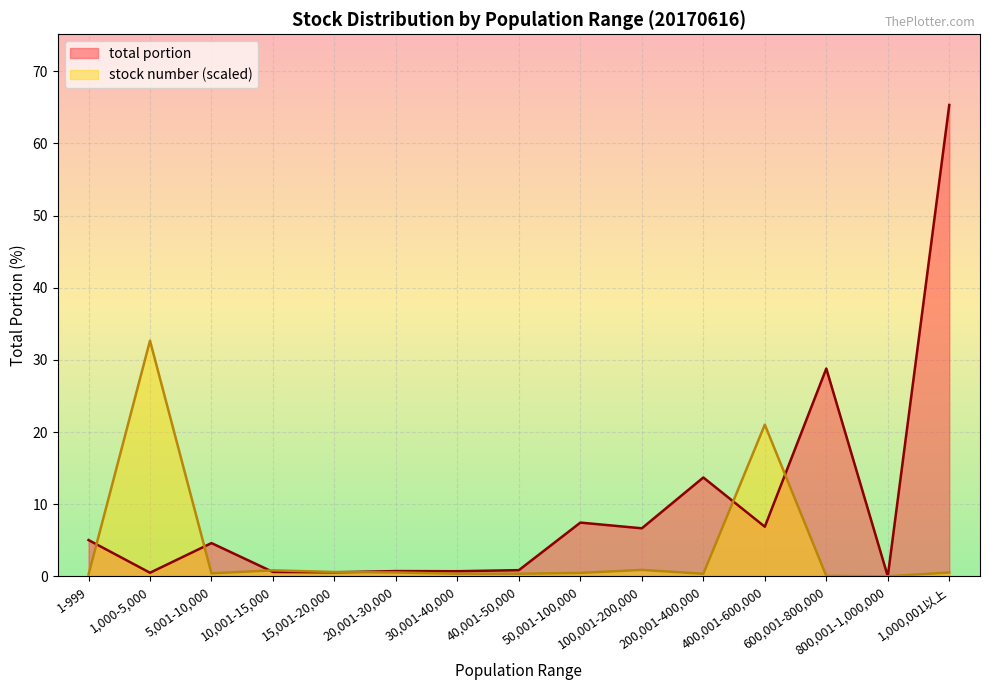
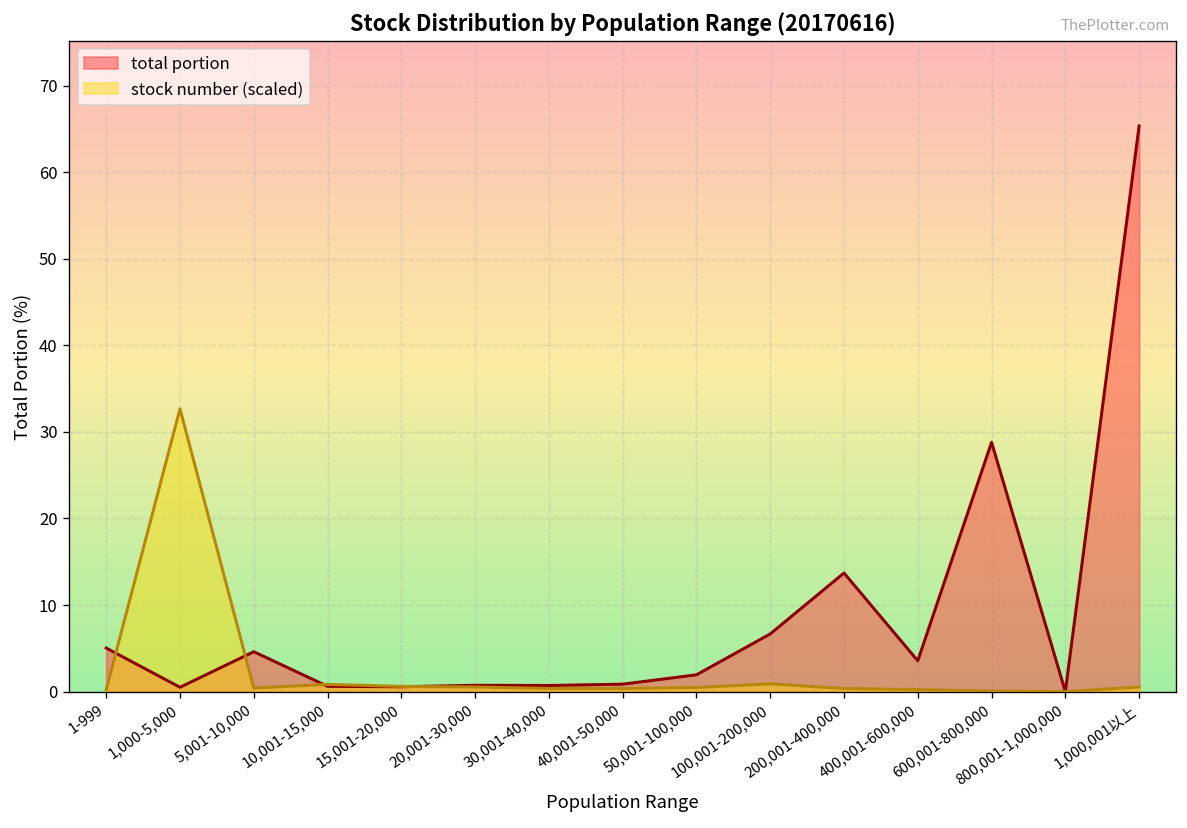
  {
    "total portion": {
      "1-999": 5,
      "1,000-5,000": 1,
      "5,001-10,000": 5,
      "30,001-40,000": 1,
      "40,001-50,000": 1,
-     "50,001-100,000": 7,
+     "50,001-100,000": 2,
      "100,001-200,000": 7,
      "200,001-400,000": 14,
-     "400,001-600,000": 7,
+     "400,001-600,000": 4,
      "600,001-800,000": 29,
      "1,000,001以上": 65
    },
    "stock number (scaled)": {
      "1-999": 0,
      "1,000-5,000": 33,
      "5,001-10,000": 0,
      "30,001-40,000": 0,
      "40,001-50,000": 0,
      "50,001-100,000": 0,
      "100,001-200,000": 1,
      "200,001-400,000": 0,
-     "400,001-600,000": 21,
+     "400,001-600,000": 0,
      "600,001-800,000": 0,
      "1,000,001以上": 1
    }
  }
